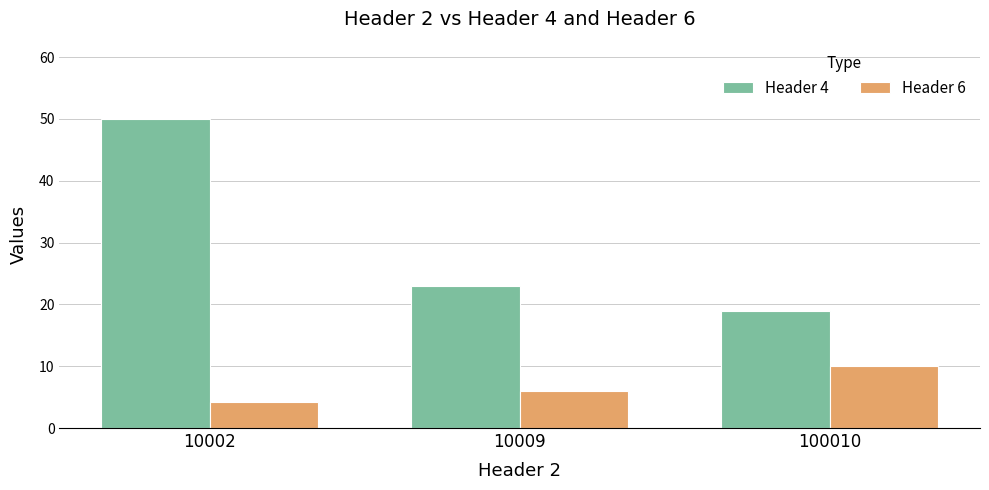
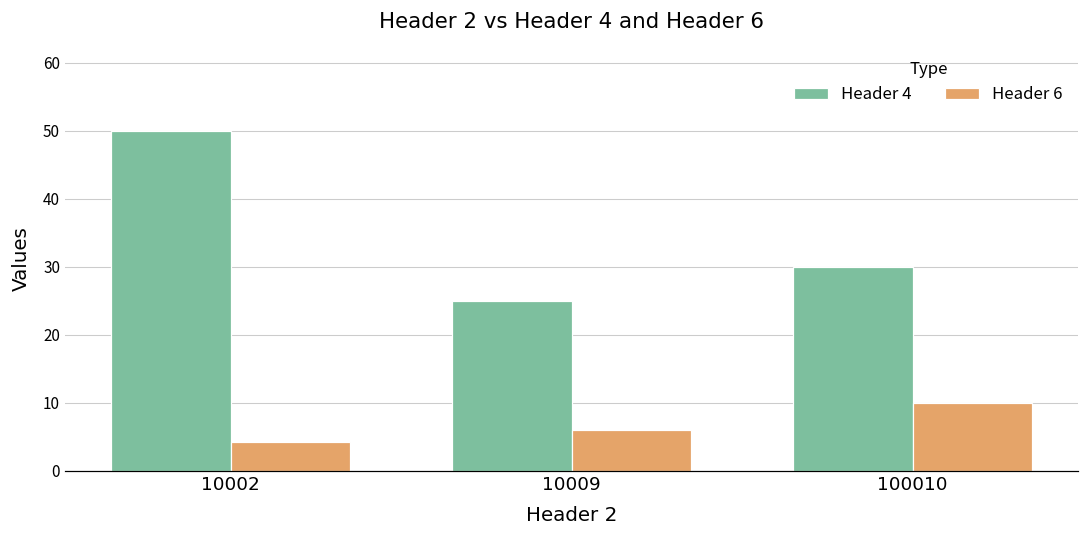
  {
    "Header 4": {
      "10002": 50,
-     "10009": 23,
-     "100010": 19
+     "10009": 25,
+     "100010": 30
    },
    "Header 6": {
      "10002": 4,
      "10009": 6,
      "100010": 10
    }
  }
